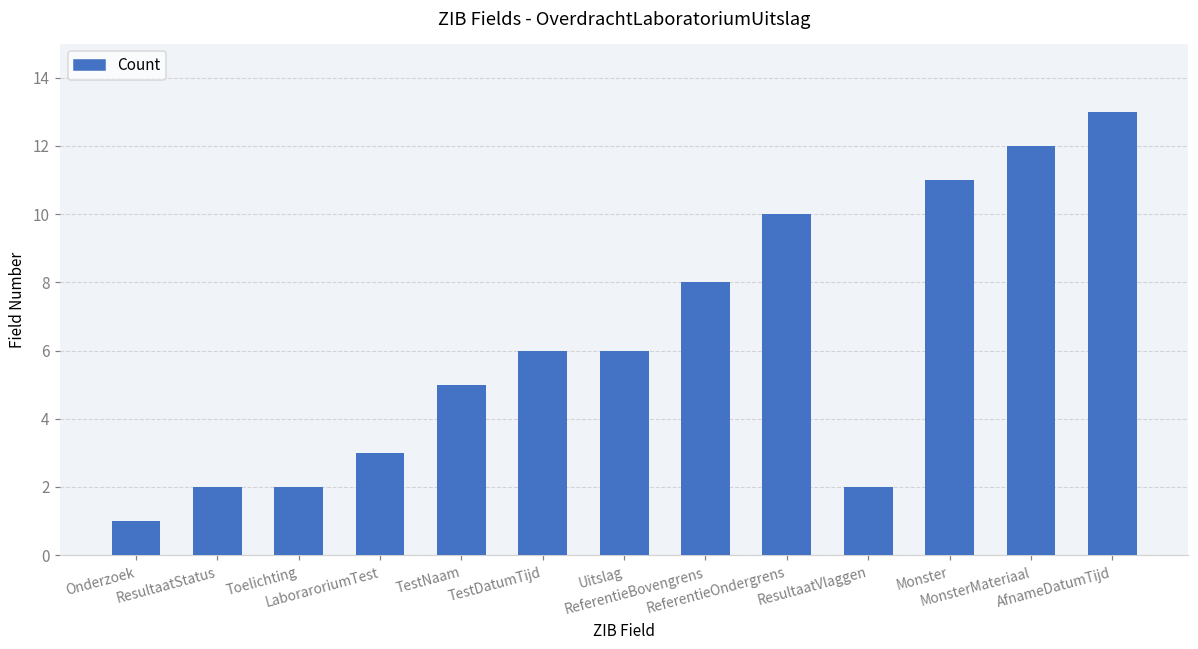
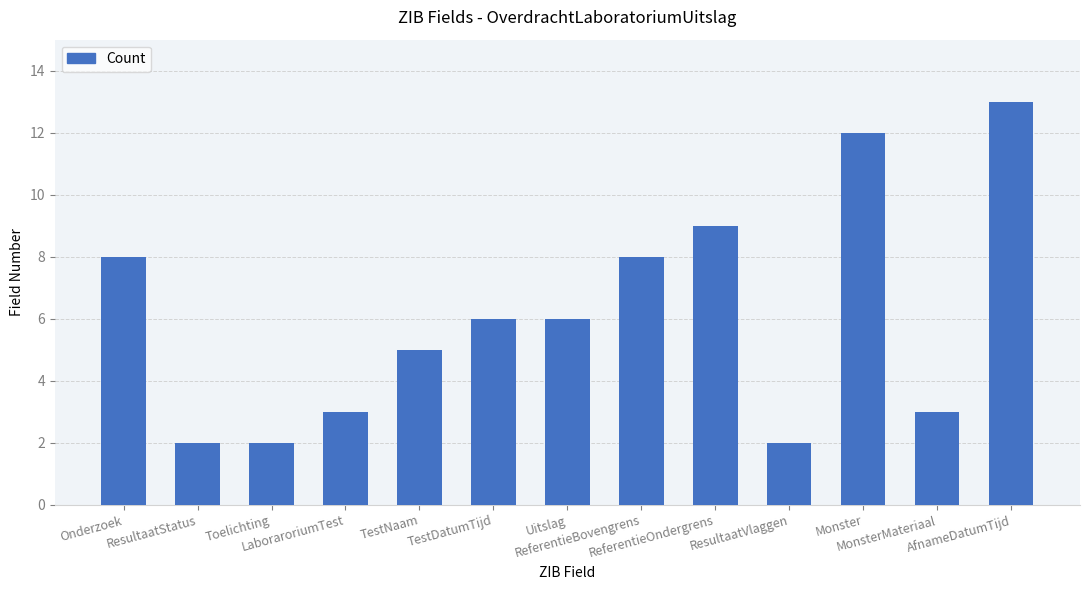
  {
-   "Onderzoek": 1,
+   "Onderzoek": 8,
    "ResultaatStatus": 2,
    "Toelichting": 2,
    "LaboraroriumTest": 3,
    "TestNaam": 5,
    "TestDatumTijd": 6,
    "Uitslag": 6,
    "ReferentieBovengrens": 8,
-   "ReferentieOndergrens": 10,
+   "ReferentieOndergrens": 9,
    "ResultaatVlaggen": 2,
-   "Monster": 11,
-   "MonsterMateriaal": 12,
+   "Monster": 12,
+   "MonsterMateriaal": 3,
    "AfnameDatumTijd": 13
  }
